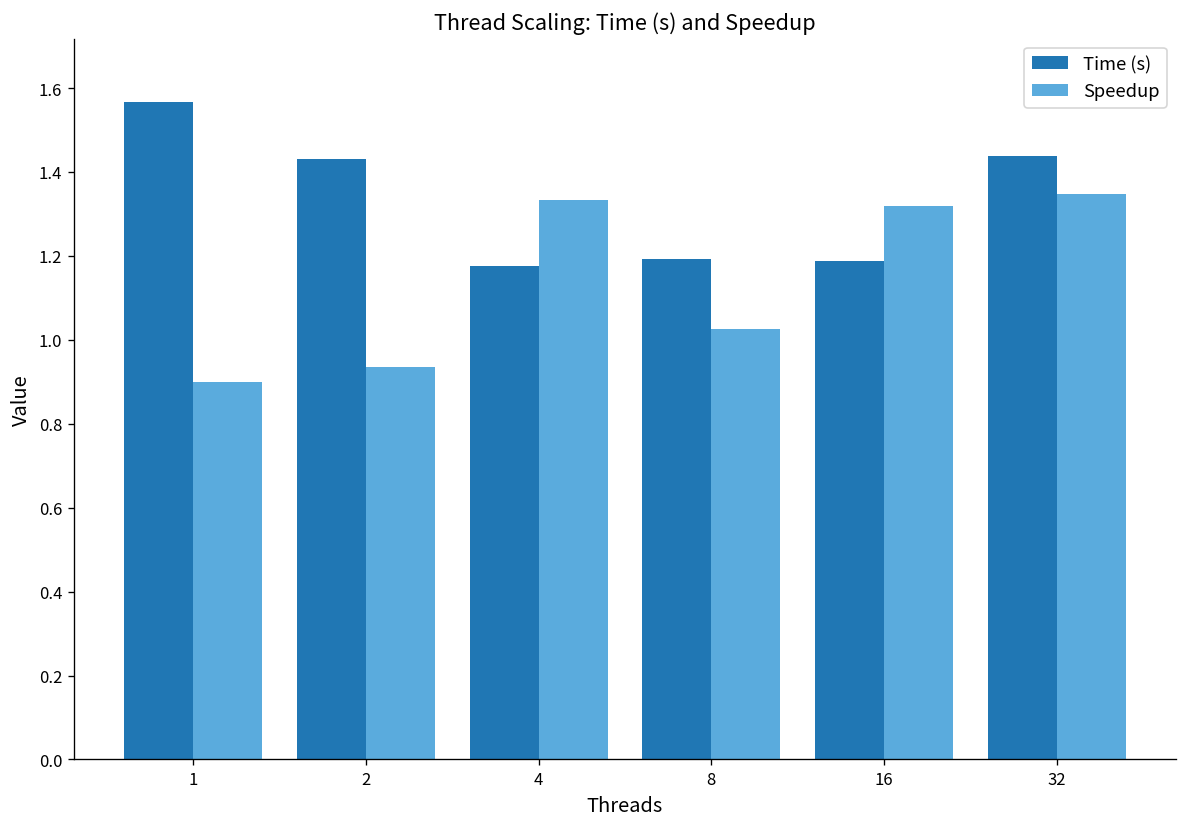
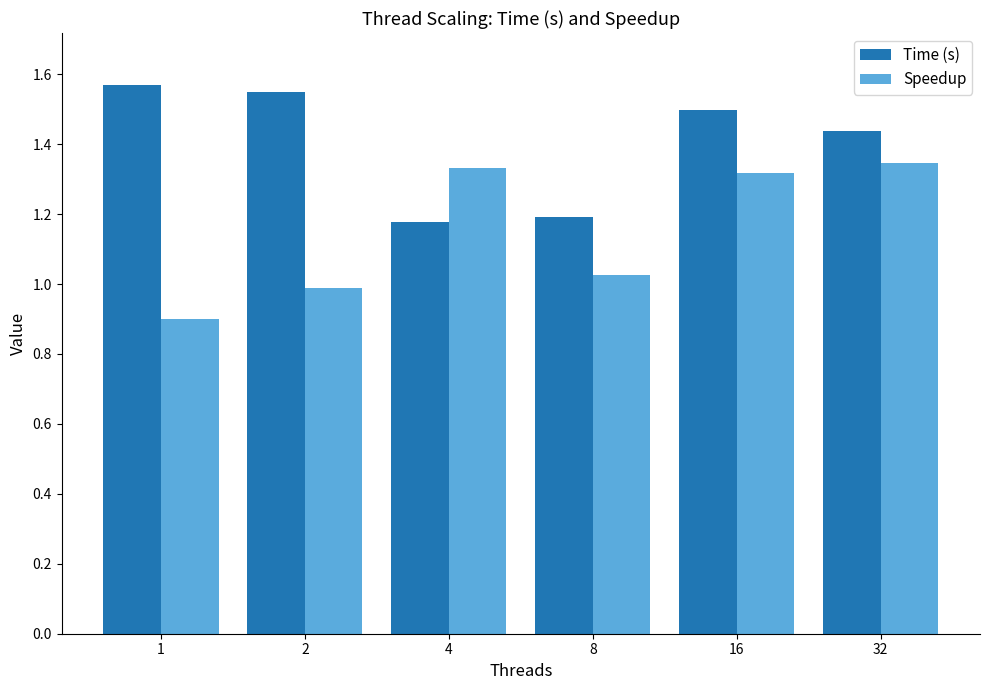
  {
    "Time (s)": {
      "1": 1.57,
-     "2": 1.43,
+     "2": 1.55,
      "4": 1.18,
      "8": 1.19,
-     "16": 1.19,
+     "16": 1.50,
      "32": 1.44
    },
    "Speedup": {
      "1": 0.90,
-     "2": 0.94,
+     "2": 0.99,
      "4": 1.33,
      "8": 1.03,
      "16": 1.32,
      "32": 1.35
    }
  }
